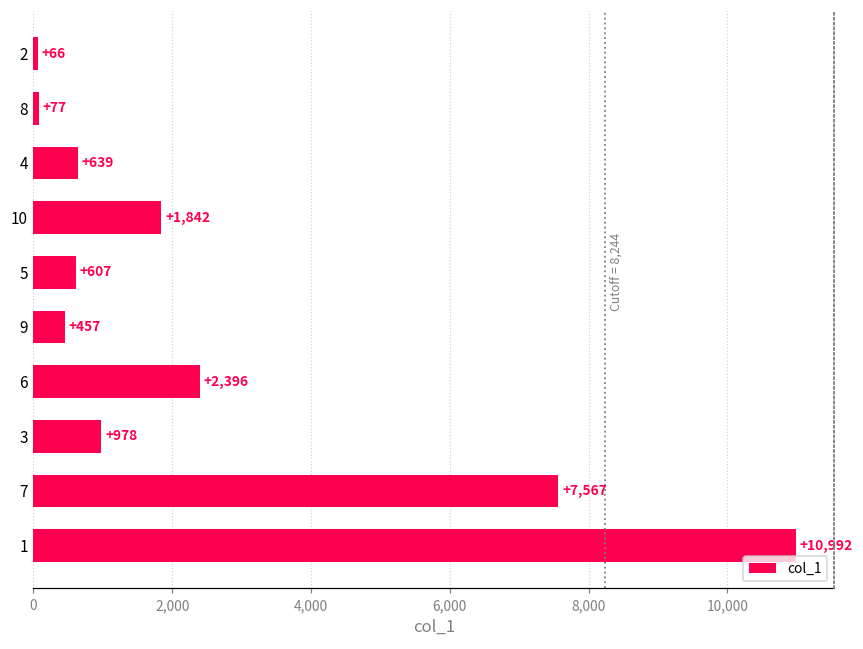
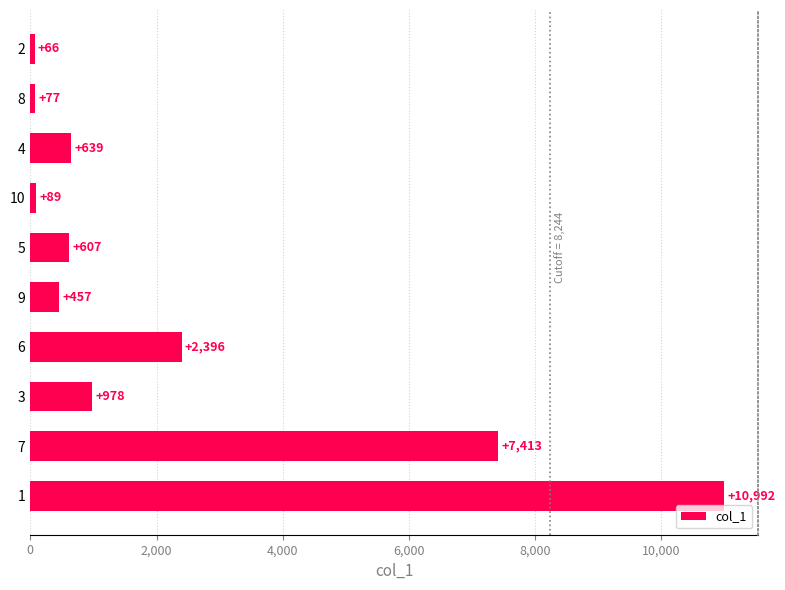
  {
    "2": "+66",
    "8": "+77",
    "4": "+639",
-   "10": "+1,842",
+   "10": "+89",
    "5": "+607",
    "9": "+457",
    "6": "+2,396",
    "3": "+978",
-   "7": "+7,567",
+   "7": "+7,413",
    "1": "+10,992"
  }
